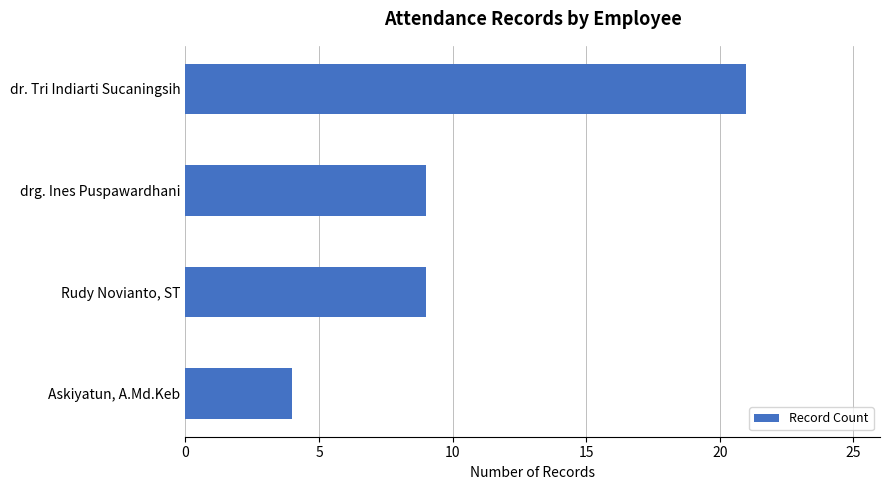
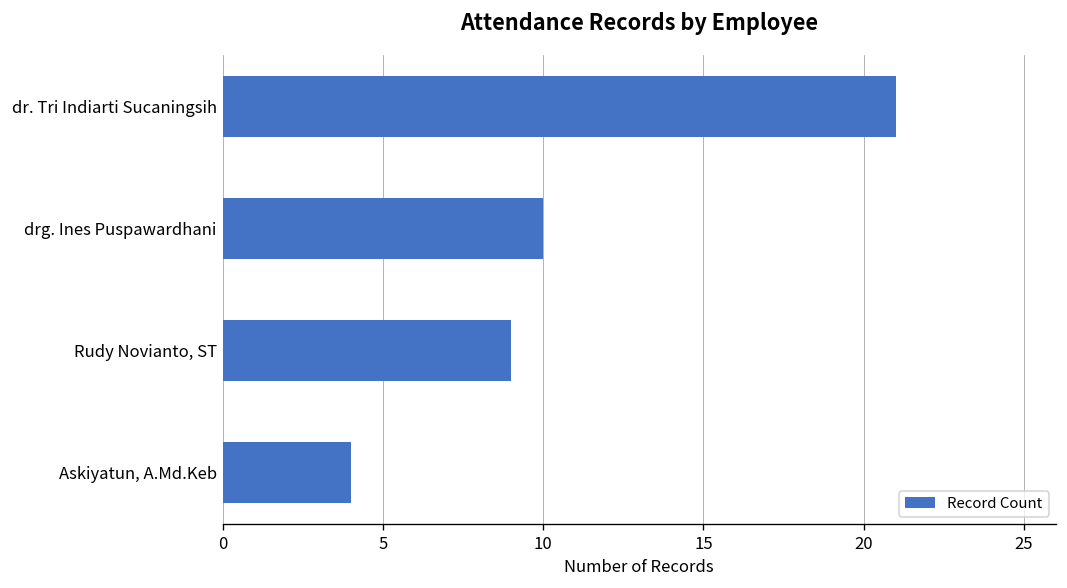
  {
    "dr. Tri Indiarti Sucaningsih": 21,
-   "drg. Ines Puspawardhani": 9,
+   "drg. Ines Puspawardhani": 10,
    "Rudy Novianto, ST": 9,
    "Askiyatun, A.Md.Keb": 4
  }
